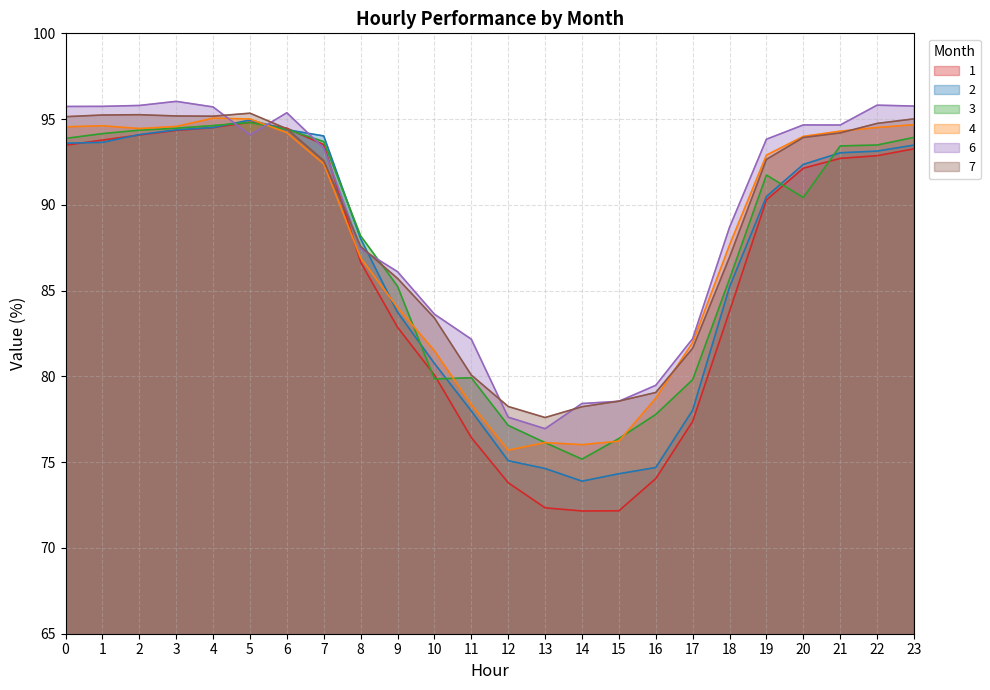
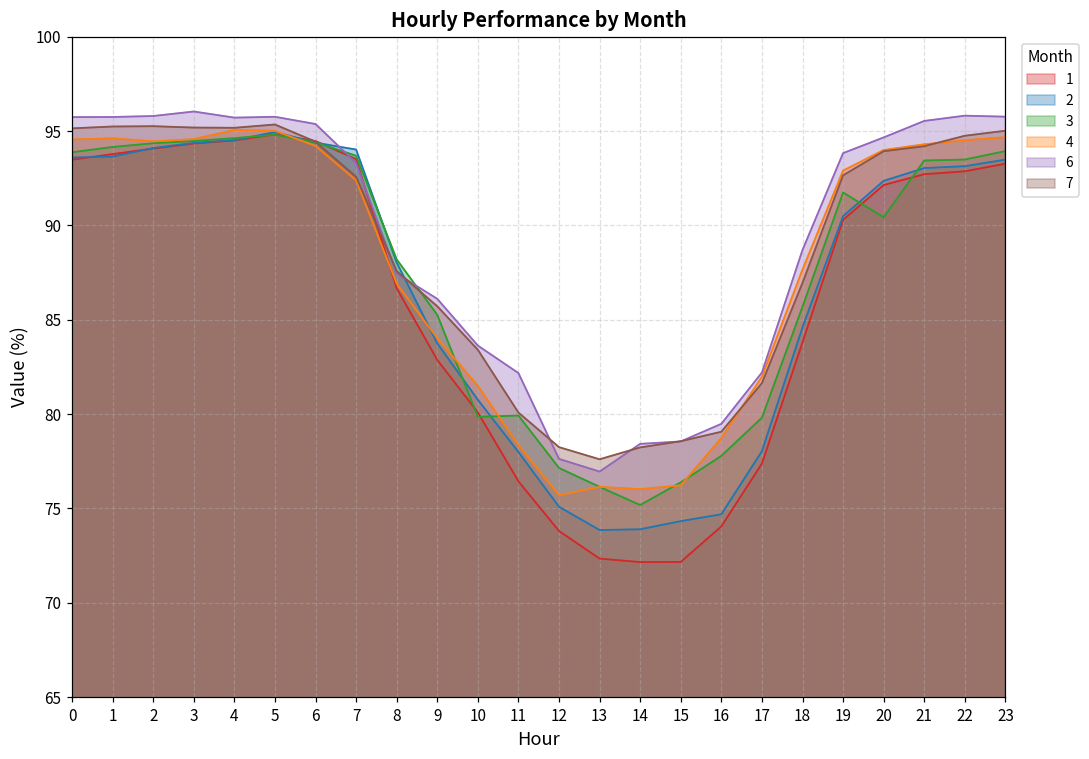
  {
    "2": {
      "7": 94.0,
      "8": 88.0,
      "9": 83.7,
      "10": 80.8,
      "11": 78.0,
      "12": 75.1,
-     "13": 74.6,
+     "13": 73.9,
      "14": 73.9,
      "15": 74.3,
      "16": 74.7,
      "17": 78.0,
-     "18": 85.2,
+     "18": 84.6,
      "19": 90.5,
      "20": 92.4,
      "21": 93.0,
      "22": 93.1,
      "23": 93.5
    },
    "3": {
      "0": 93.9,
      "1": 94.2,
      "7": 93.7,
      "8": 88.2,
      "9": 85.3,
      "10": 79.8,
      "11": 79.9,
      "12": 77.1,
      "14": 75.2,
      "15": 76.4,
      "16": 77.8,
      "17": 79.8,
      "18": 85.7,
      "19": 91.7,
      "20": 90.4,
      "21": 93.4,
      "22": 93.5,
      "23": 93.9
    },
    "6": {
      "0": 95.7,
      "1": 95.7,
      "2": 95.8,
      "3": 96.0,
      "4": 95.7,
-     "5": 94.1,
+     "5": 95.8,
      "6": 95.4,
      "7": 93.3,
      "9": 86.1,
      "10": 83.6,
      "11": 82.2,
      "12": 77.6,
      "13": 77.0,
      "14": 78.4,
      "16": 79.5,
      "17": 82.2,
      "18": 88.7,
      "19": 93.8,
      "20": 94.7,
-     "21": 94.7,
+     "21": 95.5,
      "22": 95.8,
      "23": 95.8
    }
  }
